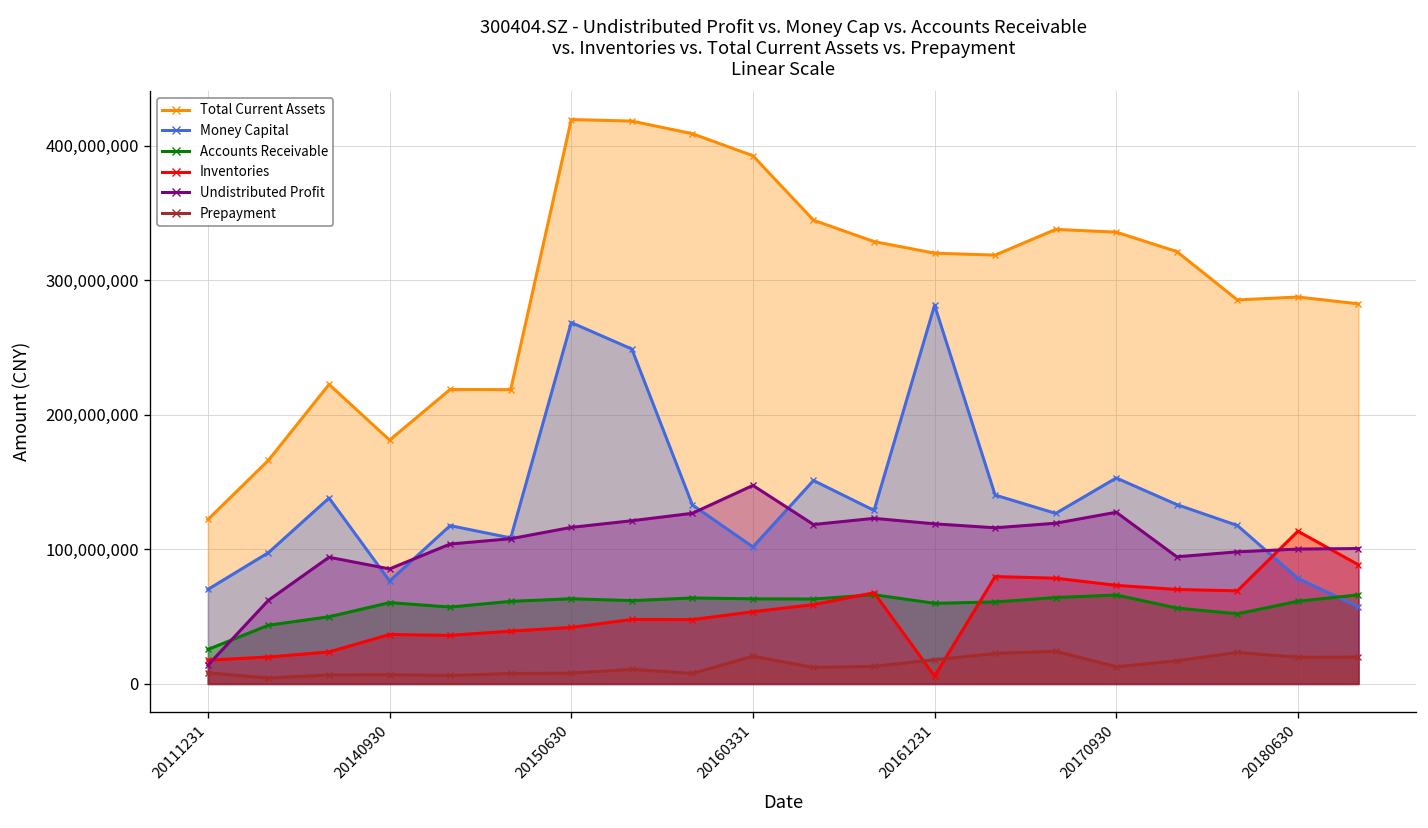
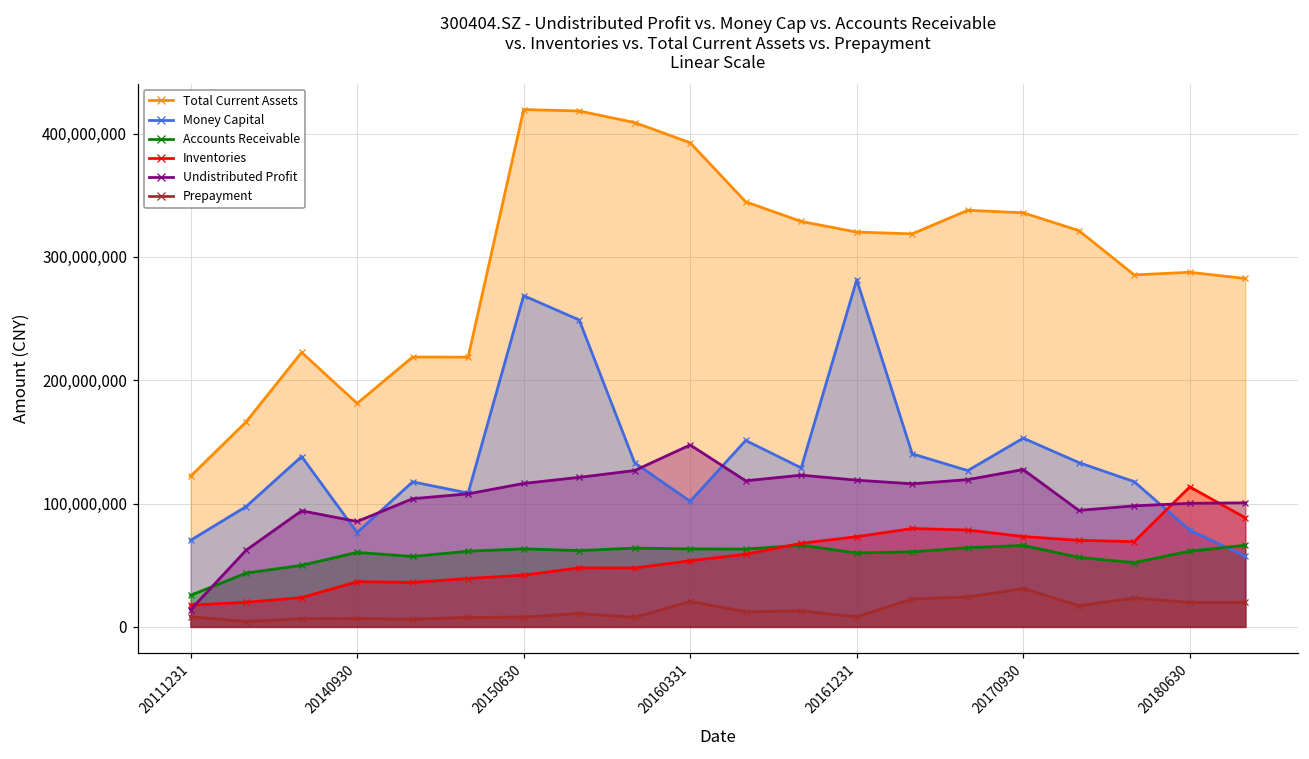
  {
    "Total Current Assets": {
      "20111231": "122,000,000",
      "20140930": "181,000,000",
      "20150630": "419,000,000",
      "20160331": "393,000,000",
      "20161231": "320,000,000",
      "20170930": "336,000,000",
      "20180630": "288,000,000"
    },
    "Money Capital": {
      "20111231": "70,000,000",
      "20140930": "76,000,000",
      "20150630": "269,000,000",
      "20160331": "102,000,000",
      "20161231": "281,000,000",
      "20170930": "153,000,000",
      "20180630": "78,000,000"
    },
    "Accounts Receivable": {
      "20111231": "26,000,000",
      "20140930": "60,000,000",
      "20150630": "63,000,000",
      "20160331": "63,000,000",
      "20161231": "60,000,000",
      "20170930": "66,000,000",
      "20180630": "61,000,000"
    },
    "Inventories": {
      "20111231": "18,000,000",
      "20140930": "37,000,000",
      "20150630": "42,000,000",
      "20160331": "54,000,000",
-     "20161231": "6,000,000",
+     "20161231": "73,000,000",
      "20170930": "73,000,000",
      "20180630": "113,000,000"
    },
    "Undistributed Profit": {
      "20111231": "14,000,000",
      "20140930": "85,000,000",
      "20150630": "116,000,000",
      "20160331": "147,000,000",
      "20161231": "119,000,000",
      "20170930": "128,000,000",
      "20180630": "100,000,000"
    },
    "Prepayment": {
      "20111231": "8,000,000",
      "20140930": "7,000,000",
      "20150630": "8,000,000",
      "20160331": "21,000,000",
-     "20161231": "18,000,000",
-     "20170930": "13,000,000",
+     "20161231": "8,000,000",
+     "20170930": "31,000,000",
      "20180630": "20,000,000"
    }
  }
